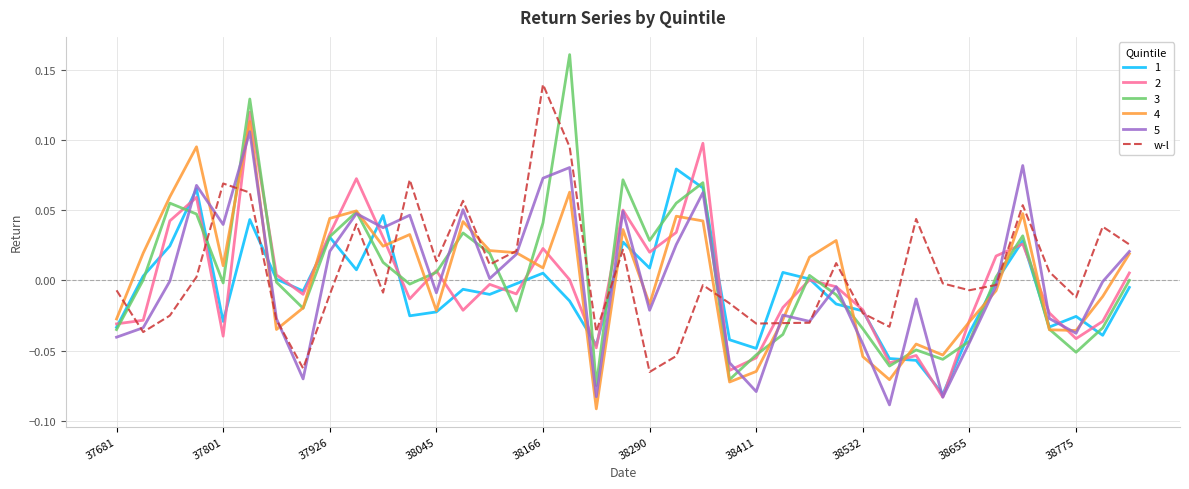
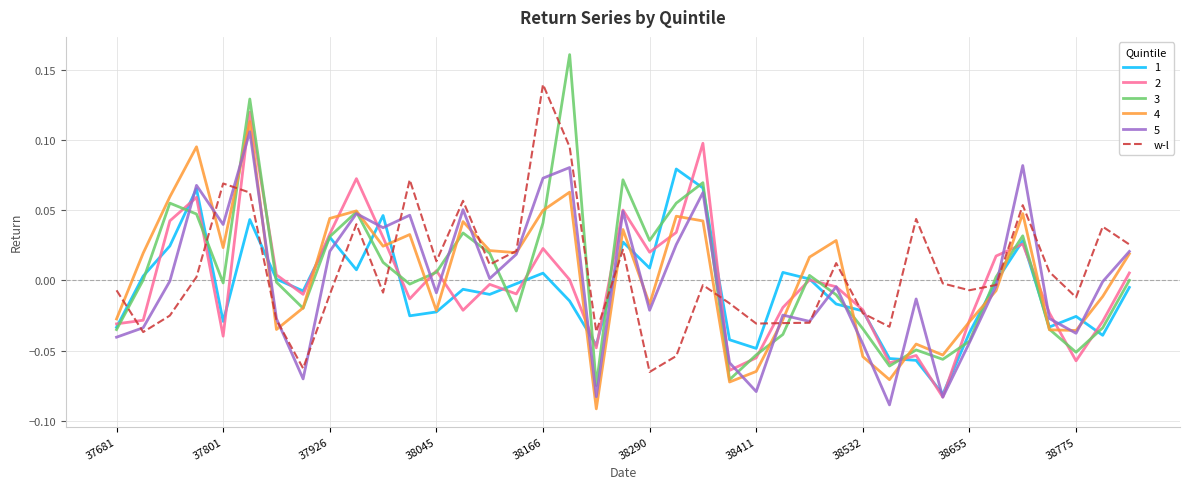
  {
    "1": {
      "37801": -0.029,
      "38166": 0.005,
      "38290": 0.009,
      "38411": -0.048,
      "38655": -0.037,
      "38775": -0.026
    },
    "2": {
      "37681": -0.031,
      "37801": -0.040,
      "37926": 0.033,
      "38166": 0.023,
      "38290": 0.020,
      "38411": -0.055,
-     "38775": -0.041
+     "38775": -0.057
    },
    "3": {
      "37801": -0.002,
      "38166": 0.041,
      "38290": 0.028,
      "38411": -0.053,
      "38532": -0.034,
      "38775": -0.051
    },
    "4": {
      "37681": -0.027,
-     "37801": 0.010,
+     "37801": 0.023,
      "37926": 0.044,
-     "38166": 0.009,
+     "38166": 0.050,
      "38290": -0.017,
      "38411": -0.065,
      "38532": -0.054,
      "38775": -0.036
    },
    "5": {
      "37681": -0.040,
      "37801": 0.040,
      "37926": 0.021,
      "38045": -0.009,
      "38166": 0.073,
      "38290": -0.021,
      "38411": -0.079,
      "38532": -0.045,
      "38775": -0.038
    },
    "w-l": {
      "37681": -0.007,
      "37801": 0.069,
      "37926": -0.010,
      "38045": 0.014,
      "38166": 0.139,
      "38290": -0.065,
      "38411": -0.031,
      "38655": -0.007,
      "38775": -0.012
    }
  }
